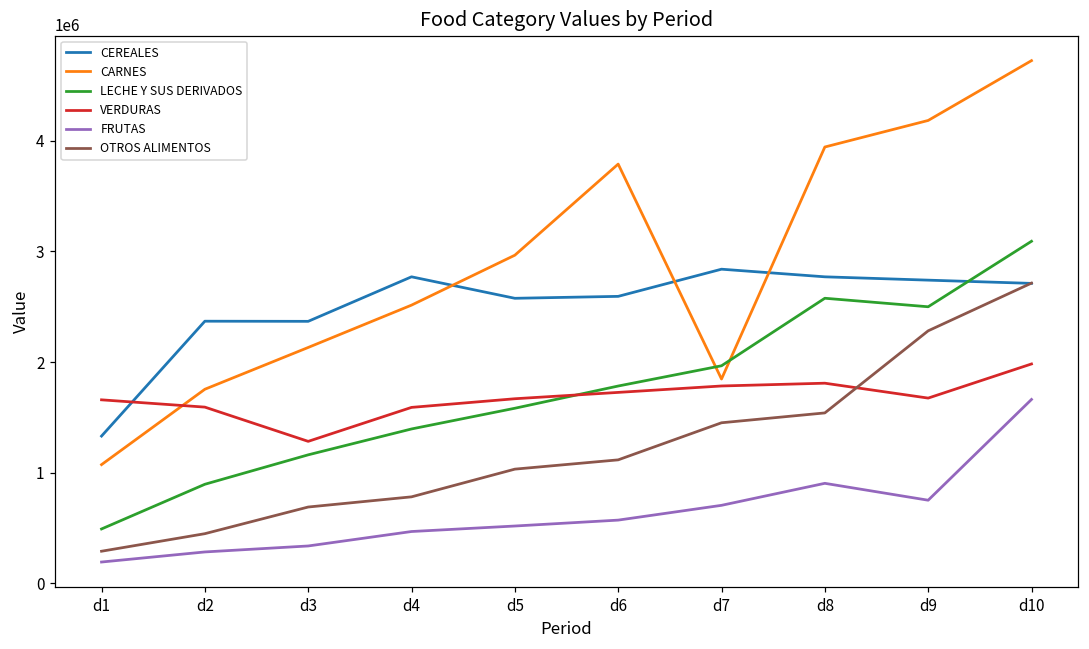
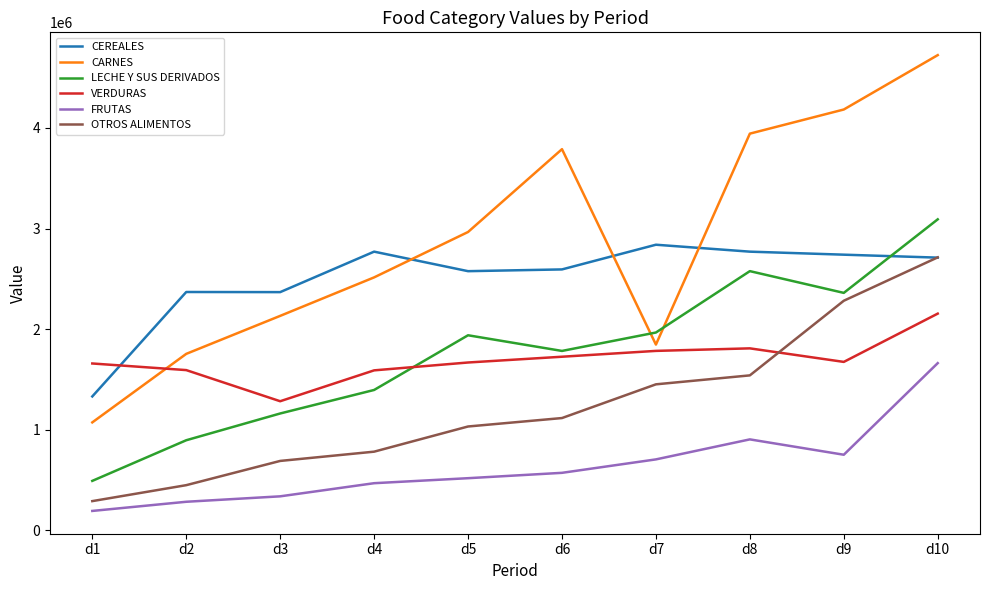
  {
    "CEREALES": {
      "d1": 1330000,
      "d2": 2370000,
      "d3": 2370000,
      "d4": 2770000,
      "d5": 2580000,
      "d6": 2590000,
      "d7": 2840000,
      "d8": 2770000,
      "d9": 2740000
    },
    "CARNES": {
      "d1": 1070000,
      "d2": 1750000,
      "d3": 2130000,
      "d4": 2510000,
      "d5": 2970000,
      "d6": 3790000,
      "d7": 1850000,
      "d8": 3940000,
      "d9": 4180000,
      "d10": 4720000
    },
    "LECHE Y SUS DERIVADOS": {
      "d1": 490000,
      "d2": 900000,
      "d3": 1160000,
      "d4": 1400000,
-     "d5": 1580000,
+     "d5": 1940000,
      "d6": 1780000,
      "d7": 1970000,
      "d8": 2580000,
-     "d9": 2500000,
+     "d9": 2360000,
      "d10": 3090000
    },
    "VERDURAS": {
      "d1": 1660000,
      "d2": 1590000,
      "d3": 1280000,
      "d4": 1590000,
      "d5": 1670000,
      "d6": 1730000,
      "d7": 1780000,
      "d8": 1810000,
      "d9": 1670000,
-     "d10": 1980000
+     "d10": 2150000
    },
    "FRUTAS": {
      "d1": 190000,
      "d2": 280000,
      "d3": 340000,
      "d4": 470000,
      "d5": 520000,
      "d6": 570000,
      "d7": 700000,
      "d8": 900000,
      "d9": 750000,
      "d10": 1660000
    },
    "OTROS ALIMENTOS": {
      "d1": 290000,
      "d2": 450000,
      "d3": 690000,
      "d4": 780000,
      "d5": 1030000,
      "d6": 1120000,
      "d7": 1450000,
      "d8": 1540000,
      "d9": 2280000
    }
  }
